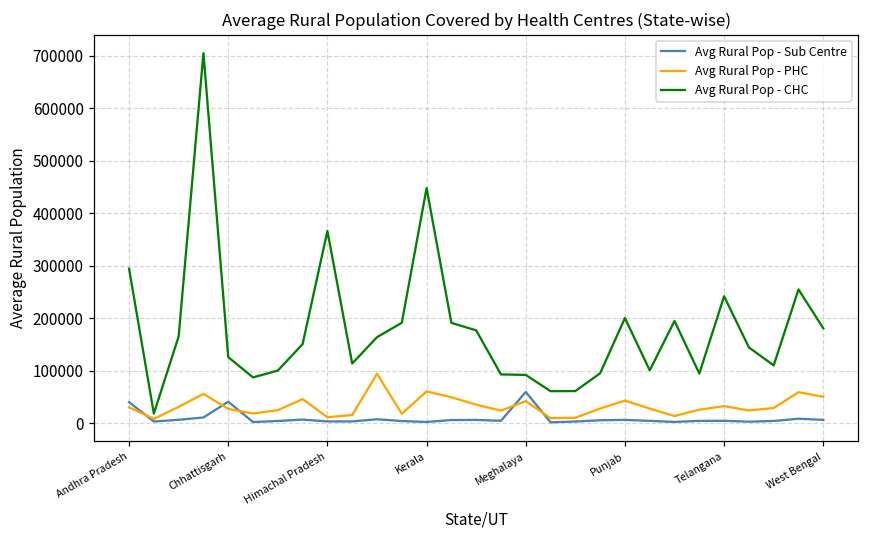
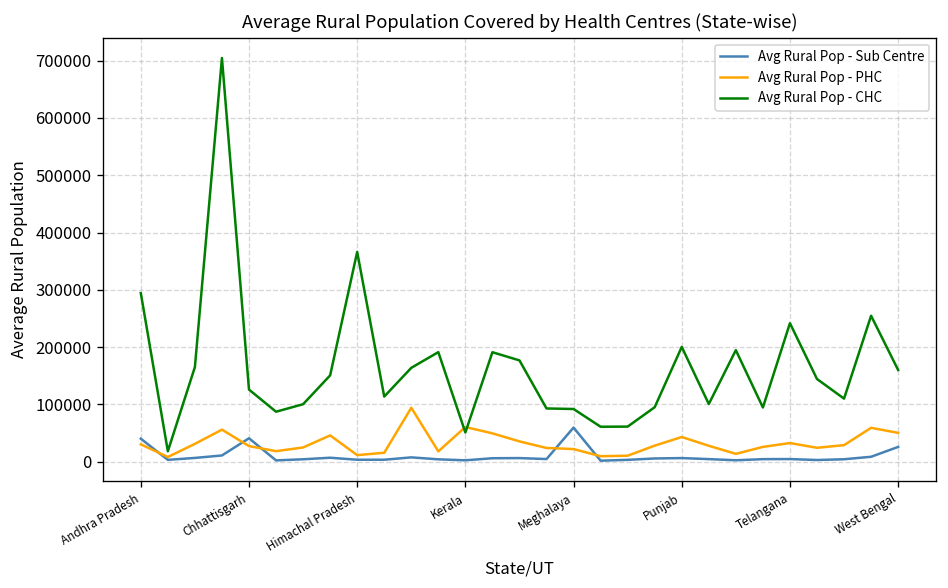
  {
    "Avg Rural Pop - Sub Centre": {
      "Andhra Pradesh": 40000,
      "Chhattisgarh": 40000,
      "Himachal Pradesh": 0,
      "Kerala": 0,
      "Meghalaya": 60000,
      "Punjab": 10000,
      "Telangana": 0,
-     "West Bengal": 10000
+     "West Bengal": 30000
    },
    "Avg Rural Pop - PHC": {
      "Andhra Pradesh": 30000,
      "Chhattisgarh": 30000,
      "Himachal Pradesh": 10000,
      "Kerala": 60000,
-     "Meghalaya": 40000,
+     "Meghalaya": 20000,
      "Punjab": 40000,
      "Telangana": 30000,
      "West Bengal": 50000
    },
    "Avg Rural Pop - CHC": {
      "Andhra Pradesh": 290000,
      "Chhattisgarh": 130000,
      "Himachal Pradesh": 370000,
-     "Kerala": 450000,
+     "Kerala": 50000,
      "Meghalaya": 90000,
      "Punjab": 200000,
      "Telangana": 240000,
-     "West Bengal": 180000
+     "West Bengal": 160000
    }
  }
